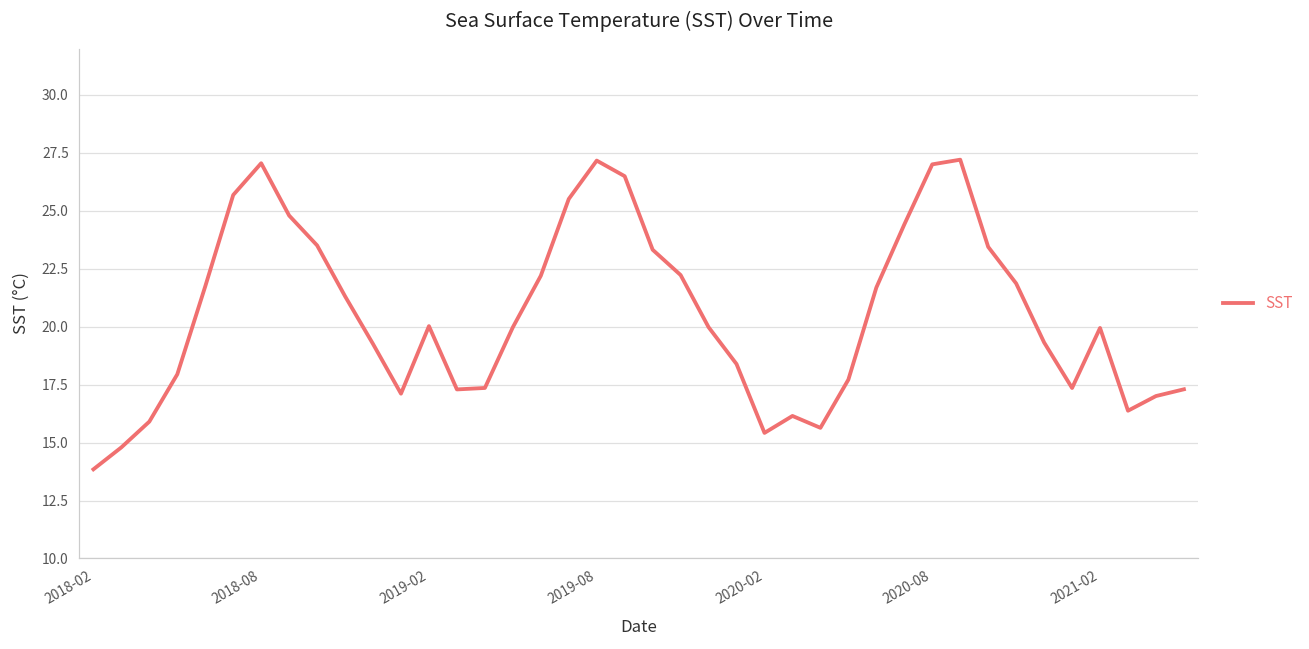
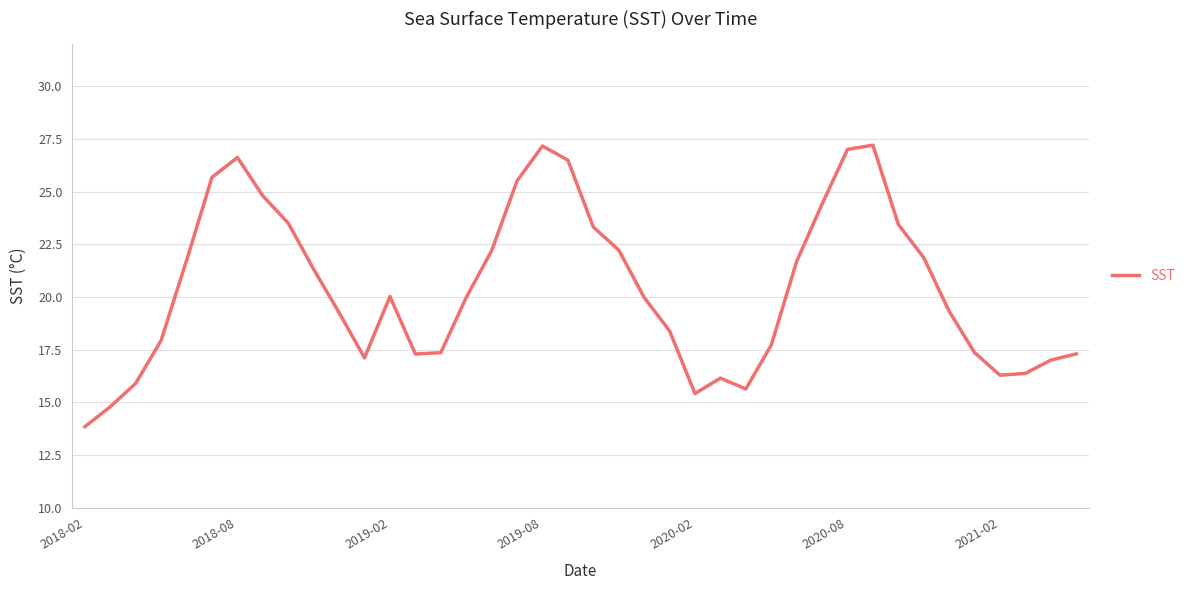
  {
    "2018-02": 13.8,
-   "2018-08": 27.1,
+   "2018-08": 26.6,
    "2019-02": 20.0,
    "2019-08": 27.2,
    "2020-02": 15.4,
    "2020-08": 27.0,
-   "2021-02": 19.9
+   "2021-02": 16.3
  }
